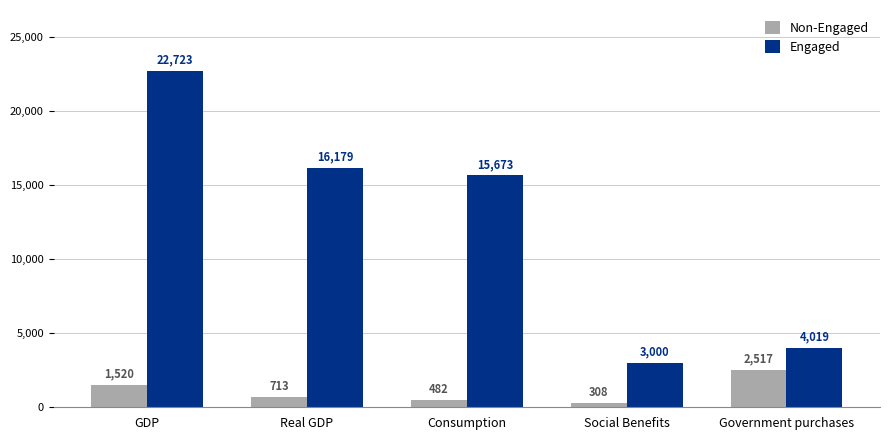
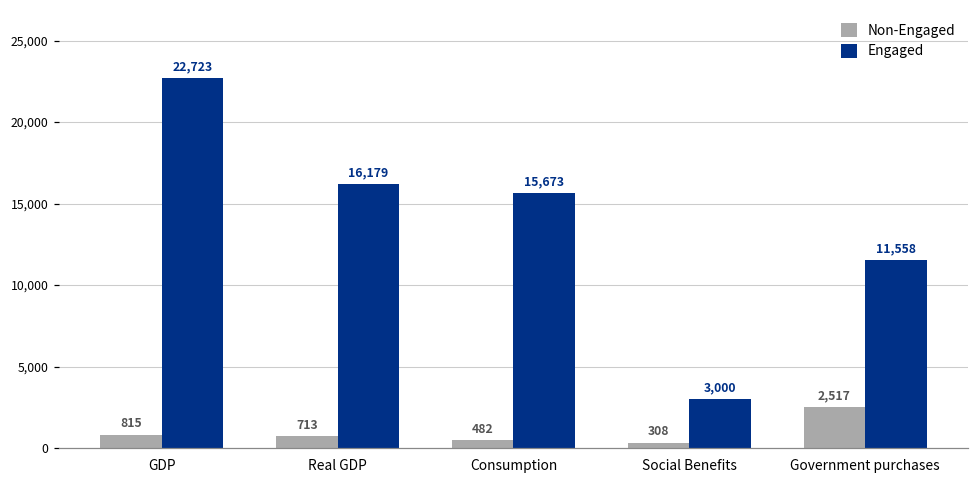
  {
    "Non-Engaged": {
-     "GDP": "1,520",
+     "GDP": "815",
      "Real GDP": "713",
      "Consumption": "482",
      "Social Benefits": "308",
      "Government purchases": "2,517"
    },
    "Engaged": {
      "GDP": "22,723",
      "Real GDP": "16,179",
      "Consumption": "15,673",
      "Social Benefits": "3,000",
-     "Government purchases": "4,019"
+     "Government purchases": "11,558"
    }
  }
